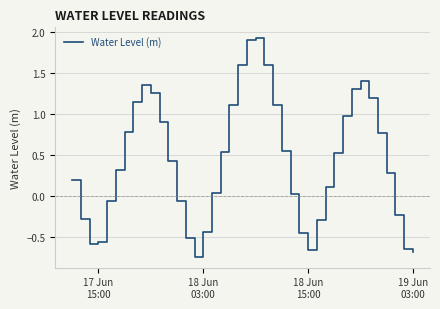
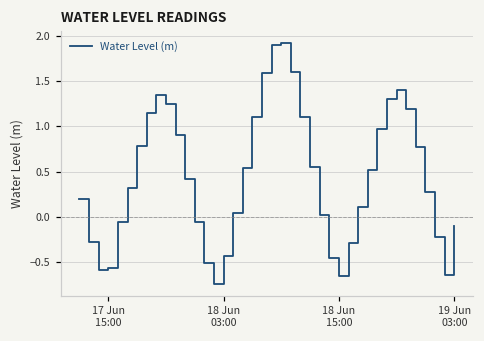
  {
    "17 Jun 15:00": -0.6,
    "18 Jun 03:00": -0.4,
    "18 Jun 15:00": -0.7,
-   "19 Jun 03:00": -0.7
+   "19 Jun 03:00": -0.1
  }
